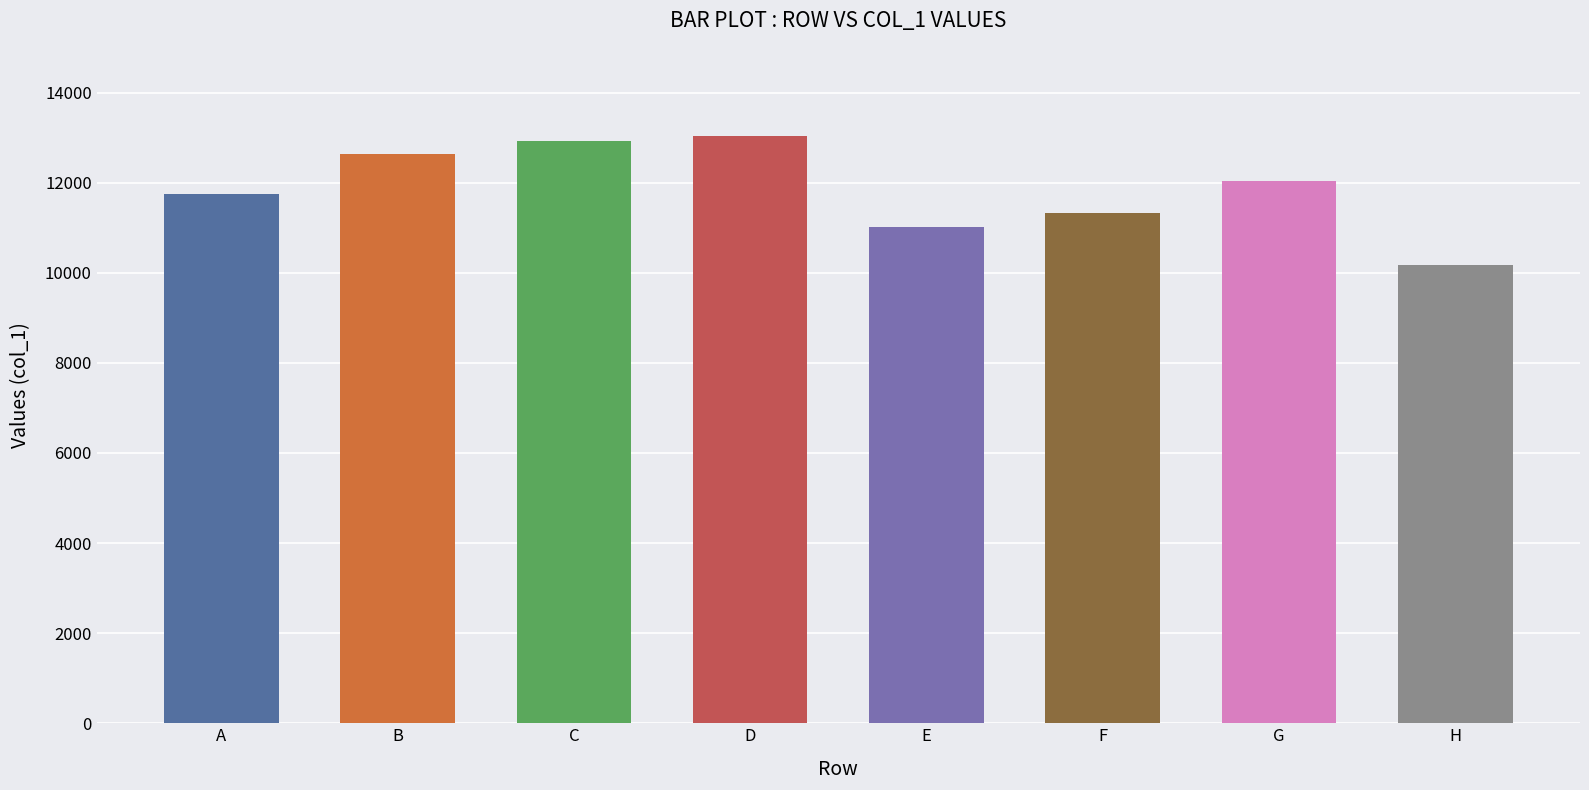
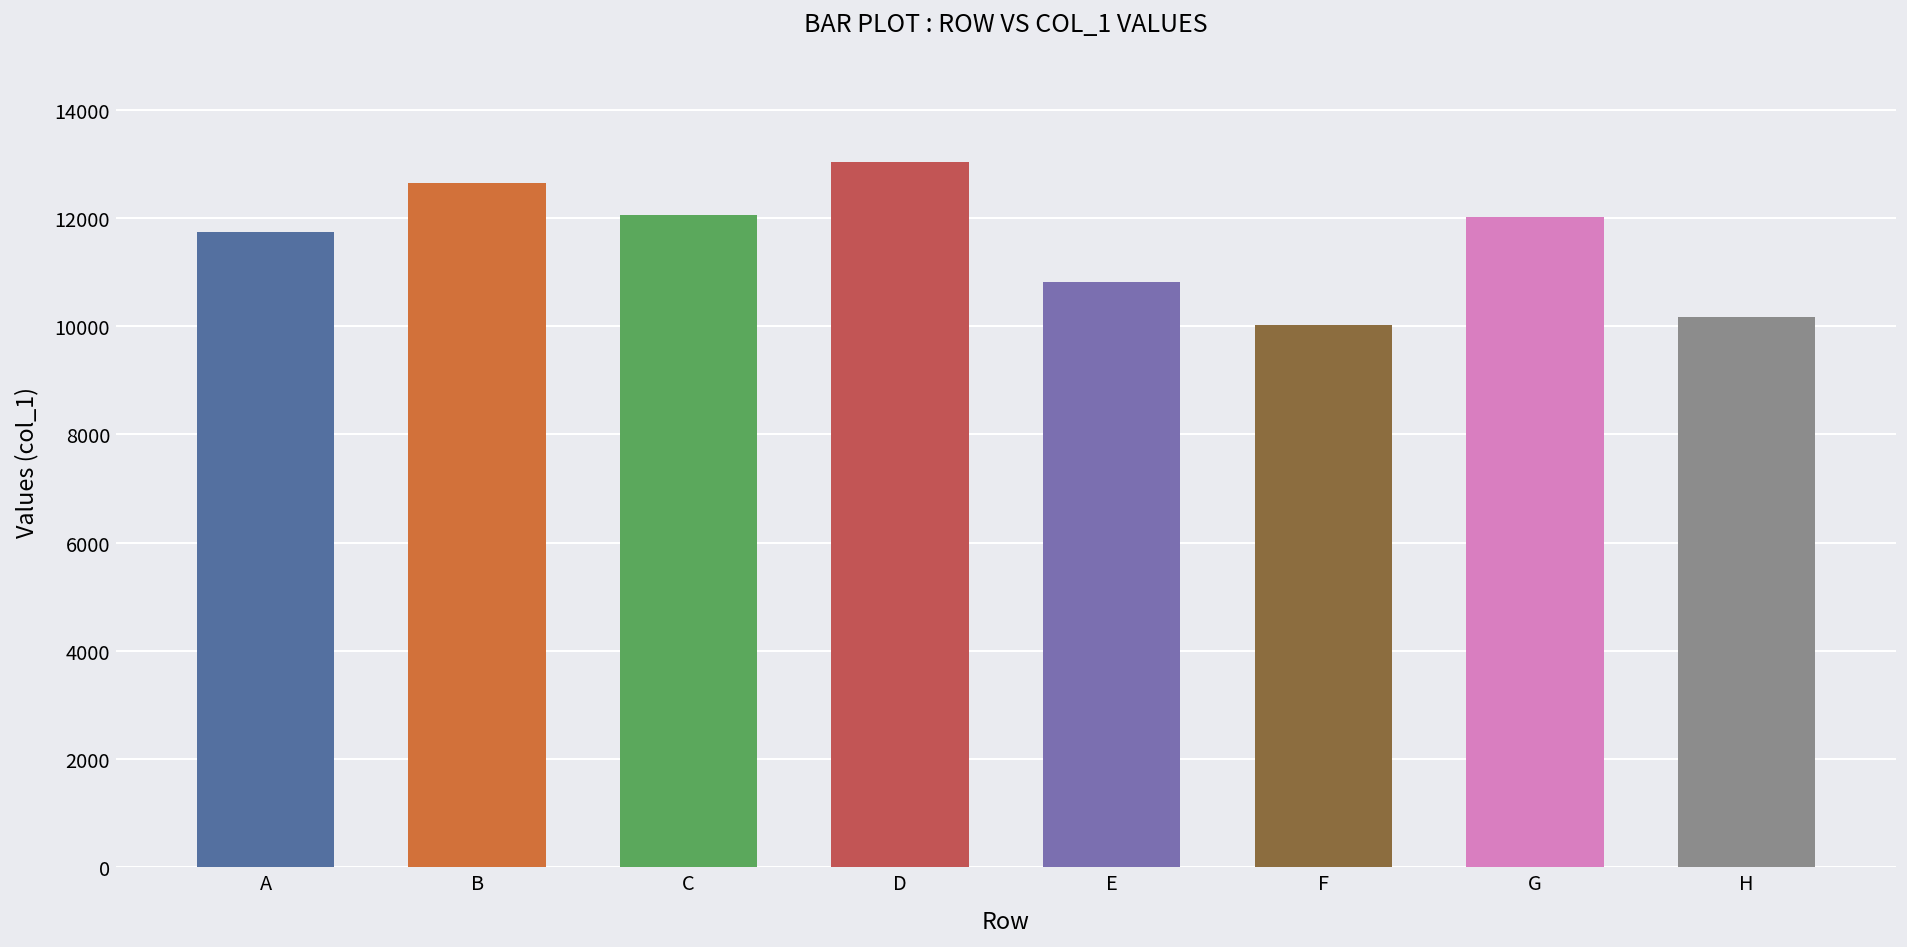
  {
    "A": 11700,
    "B": 12600,
-   "C": 12900,
+   "C": 12100,
    "D": 13000,
-   "E": 11000,
-   "F": 11300,
+   "E": 10800,
+   "F": 10000,
    "G": 12000,
    "H": 10200
  }
